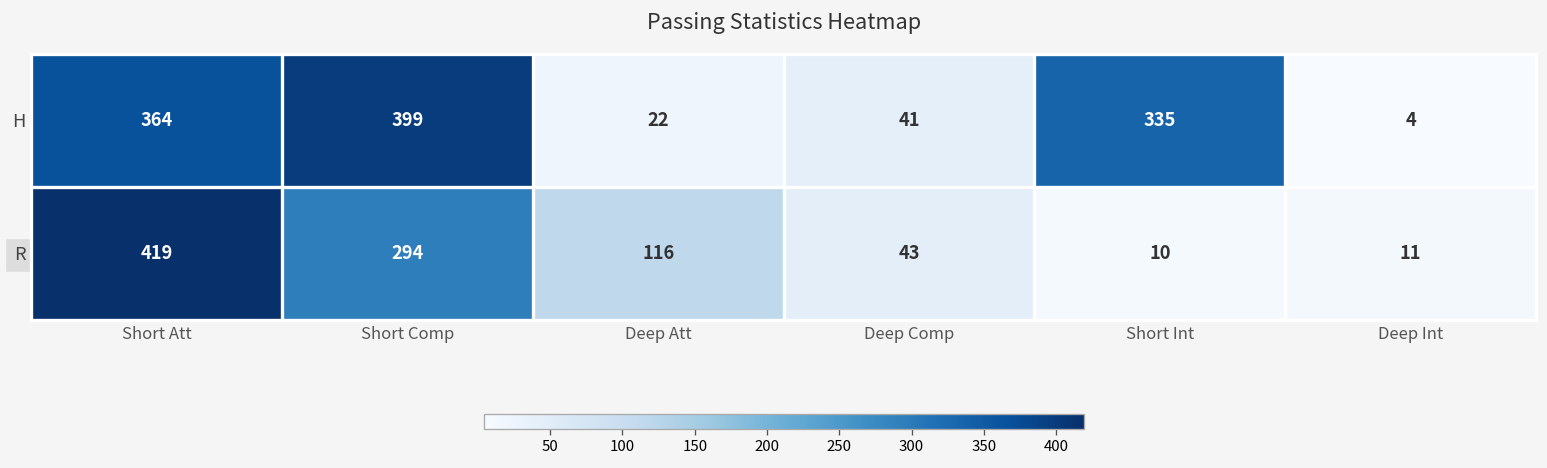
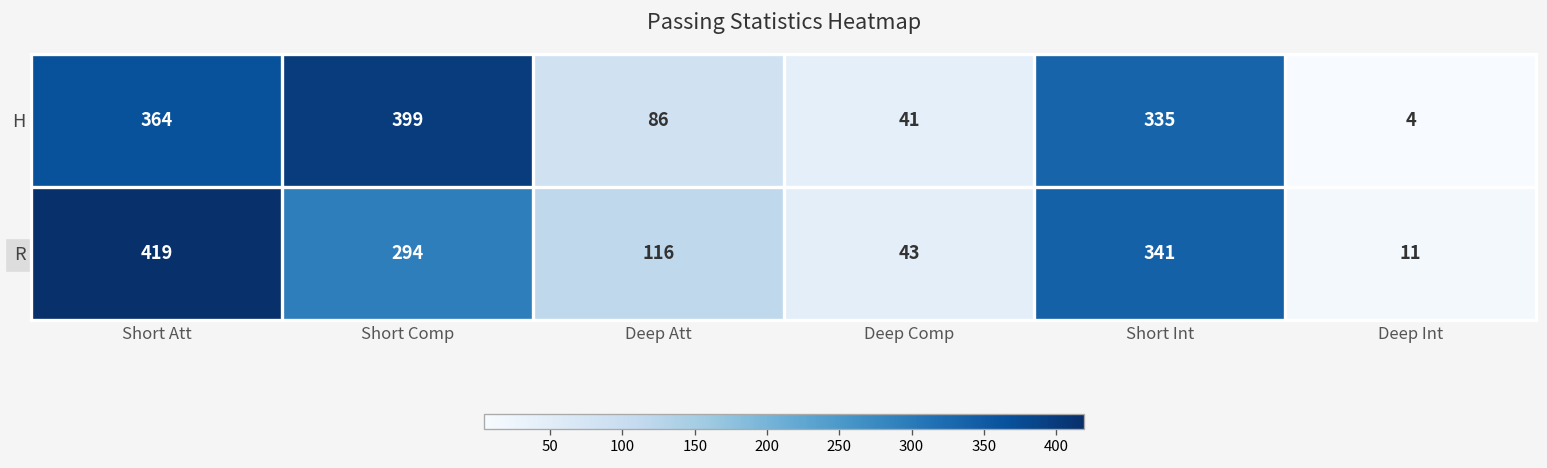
  {
    "H": {
      "Short Att": 364,
      "Short Comp": 399,
-     "Deep Att": 22,
+     "Deep Att": 86,
      "Deep Comp": 41,
      "Short Int": 335,
      "Deep Int": 4
    },
    "R": {
      "Short Att": 419,
      "Short Comp": 294,
      "Deep Att": 116,
      "Deep Comp": 43,
-     "Short Int": 10,
+     "Short Int": 341,
      "Deep Int": 11
    }
  }
